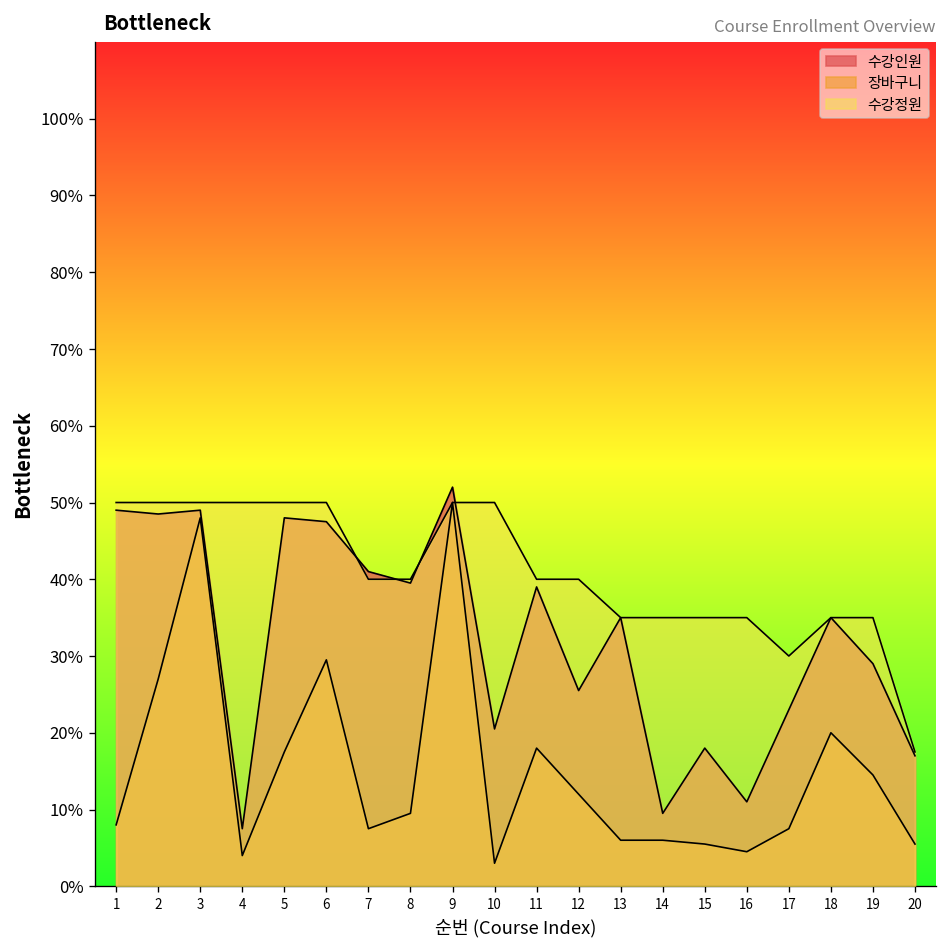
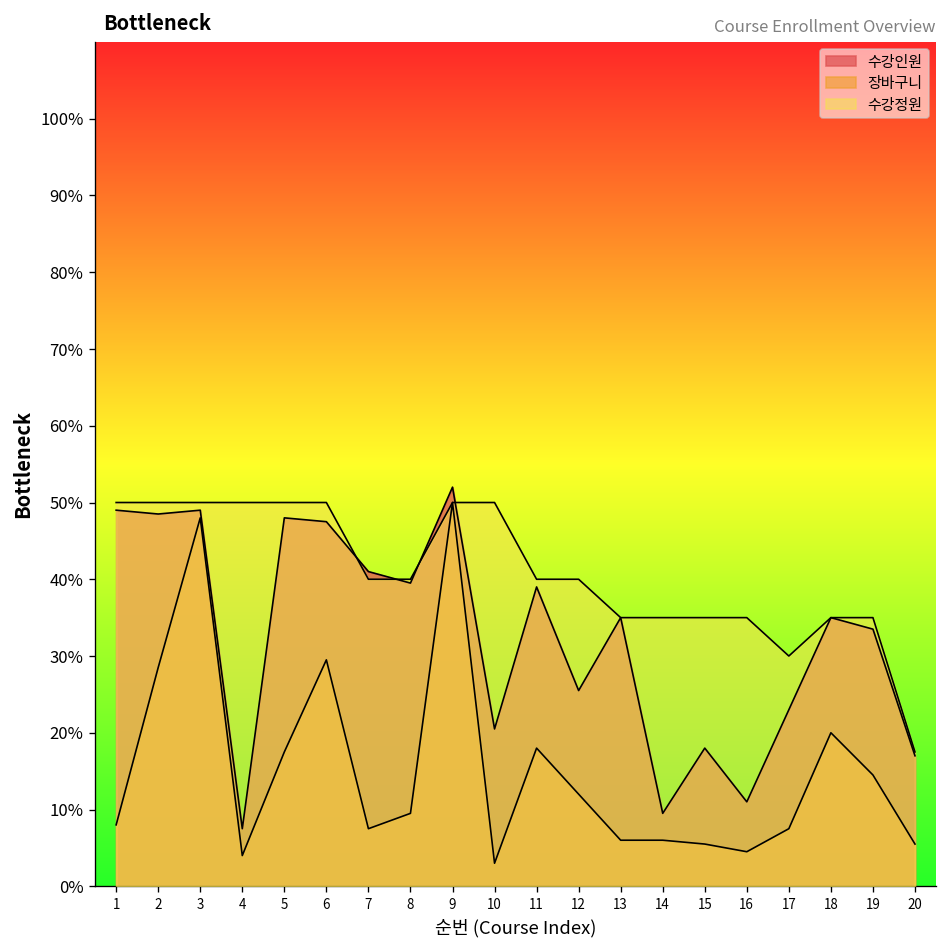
  {
    "수강인원": {
      "1": "49%",
      "2": "49%",
      "3": "49%",
      "4": "8%",
      "5": "48%",
      "6": "48%",
      "7": "41%",
      "8": "40%",
      "9": "52%",
      "10": "21%",
      "11": "39%",
      "12": "26%",
      "14": "10%",
      "15": "18%",
      "16": "11%",
      "17": "23%",
-     "19": "29%",
+     "19": "34%",
      "20": "17%"
    },
    "장바구니": {
      "1": "8%",
-     "2": "27%",
+     "2": "28%",
      "3": "48%",
      "4": "4%",
      "5": "18%",
      "6": "30%",
      "7": "8%",
      "8": "10%",
      "10": "3%",
      "11": "18%",
      "12": "12%",
      "13": "6%",
      "14": "6%",
      "15": "6%",
      "16": "5%",
      "17": "8%",
      "18": "20%",
      "19": "14%",
      "20": "6%"
    },
    "수강정원": {
      "1": "50%",
      "2": "50%",
      "3": "50%",
      "4": "50%",
      "5": "50%",
      "6": "50%",
      "7": "40%",
      "8": "40%",
      "10": "50%",
      "11": "40%",
      "12": "40%",
      "14": "35%",
      "15": "35%",
      "16": "35%",
      "17": "30%",
      "19": "35%",
      "20": "18%"
    }
  }
